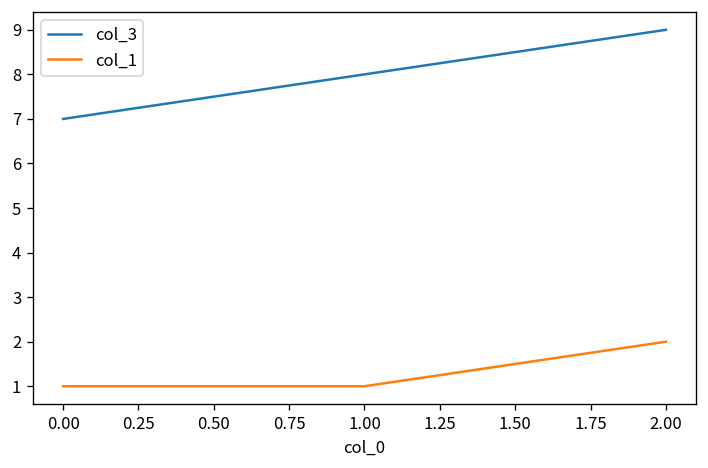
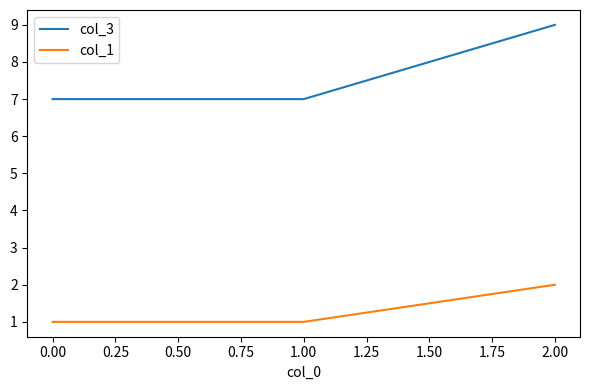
  {
    "col_3": {
      "0.00": 7,
-     "1.00": 8,
+     "1.00": 7,
      "2.00": 9
    },
    "col_1": {
      "0.00": 1,
      "1.00": 1,
      "2.00": 2
    }
  }
